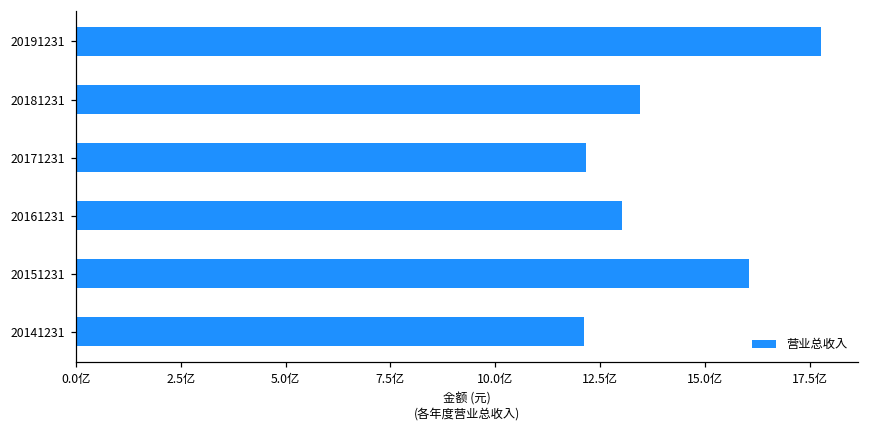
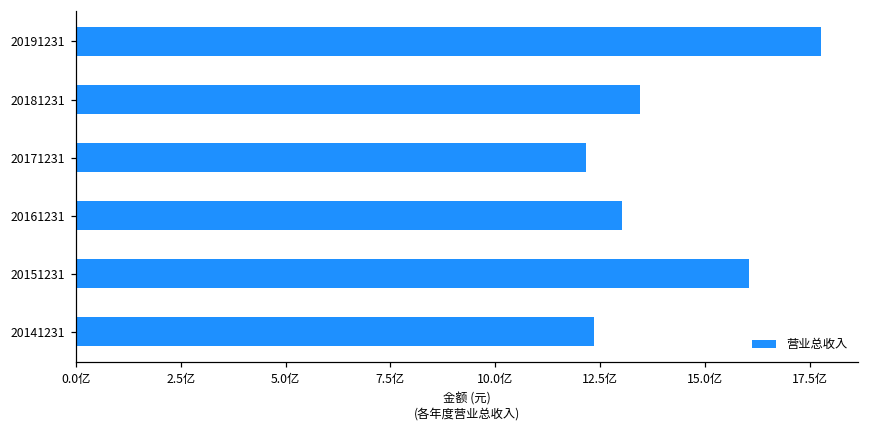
  {
    "20191231": "17.8亿",
    "20181231": "13.4亿",
    "20171231": "12.2亿",
    "20161231": "13.0亿",
    "20151231": "16.0亿",
-   "20141231": "12.1亿"
+   "20141231": "12.4亿"
  }
